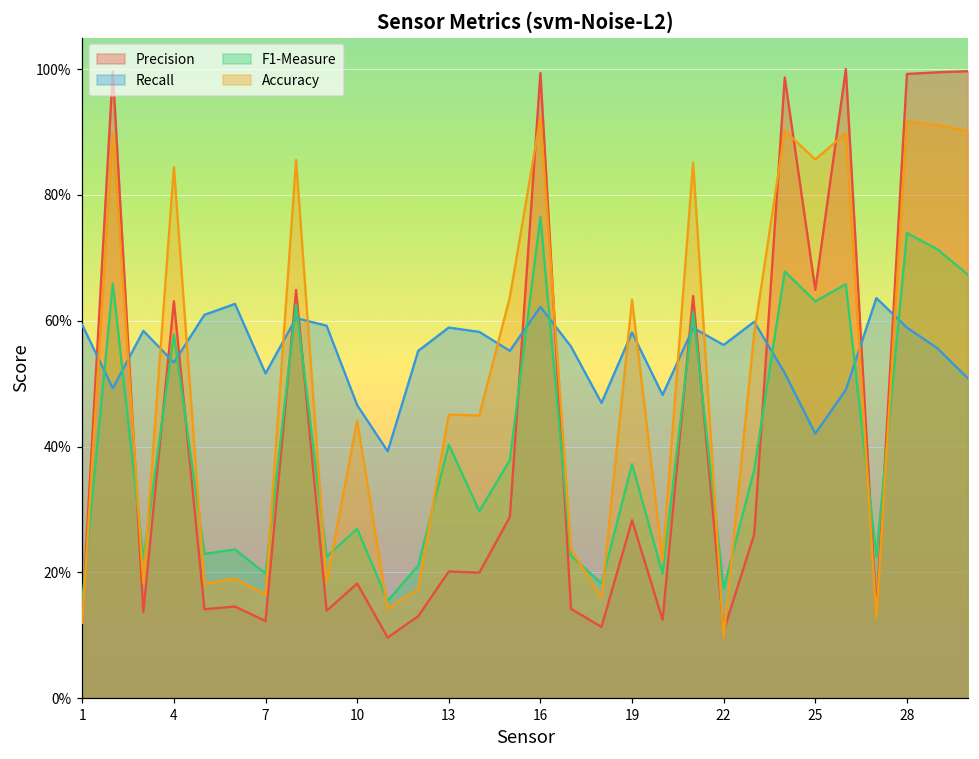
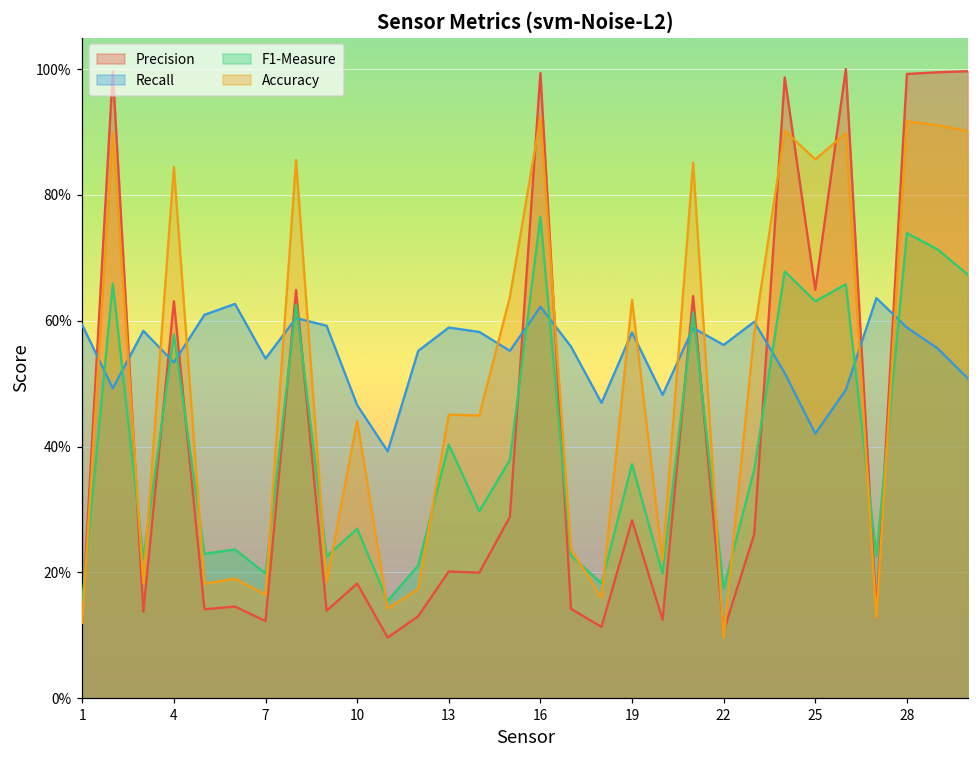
  {
    "Recall": {
      "1": "59%",
      "4": "53%",
-     "7": "52%",
+     "7": "54%",
      "10": "47%",
      "13": "59%",
      "16": "62%",
      "19": "58%",
      "22": "56%",
      "25": "42%",
      "28": "59%"
    },
    "F1-Measure": {
      "1": "15%",
      "4": "58%",
      "7": "20%",
      "10": "27%",
      "13": "40%",
      "16": "77%",
      "19": "37%",
      "22": "17%",
      "25": "63%",
      "28": "74%"
    }
  }
